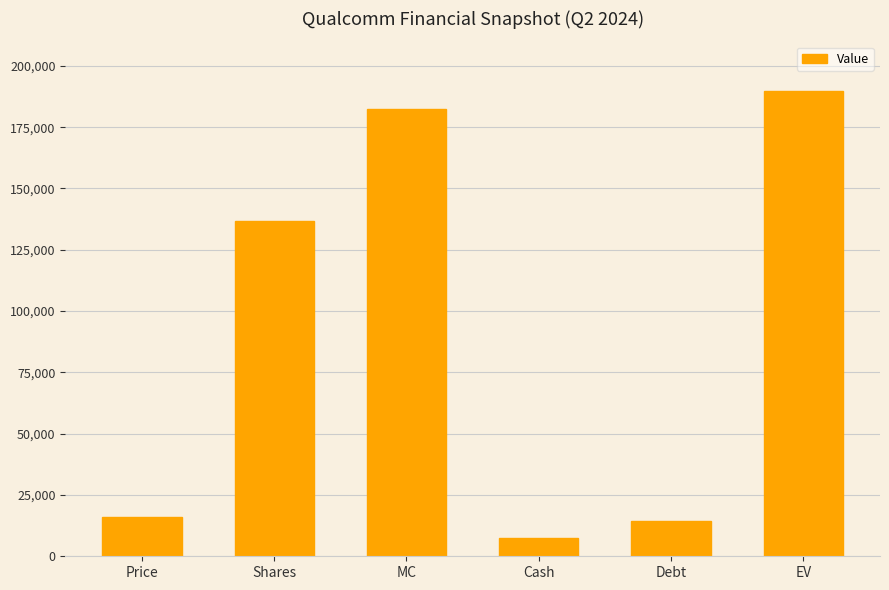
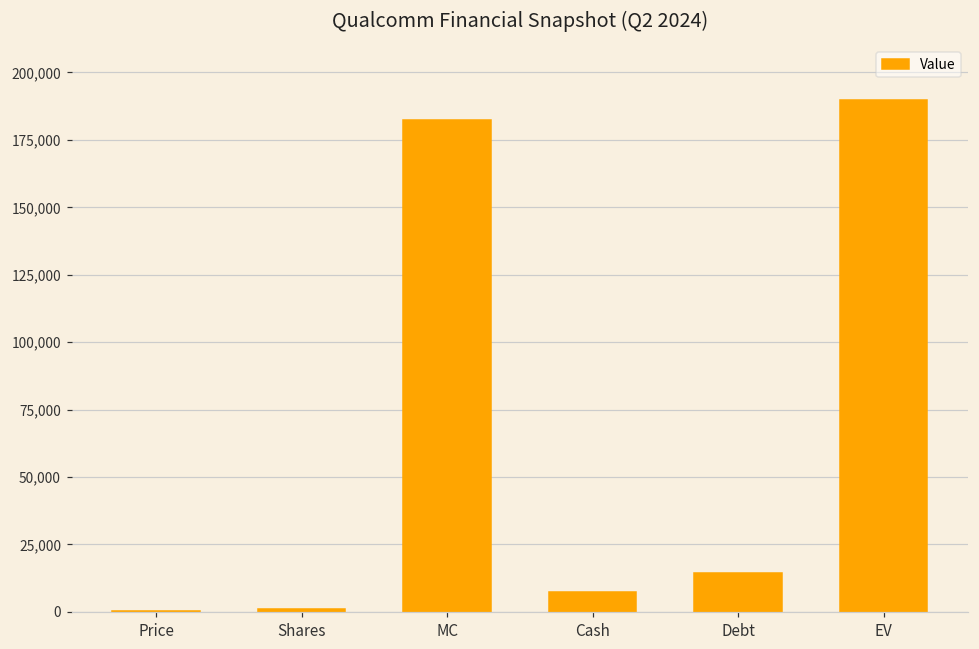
  {
-   "Price": "16,000",
-   "Shares": "137,000",
+   "Price": "0",
+   "Shares": "1,000",
    "MC": "182,000",
    "Cash": "7,000",
    "Debt": "15,000",
    "EV": "190,000"
  }
